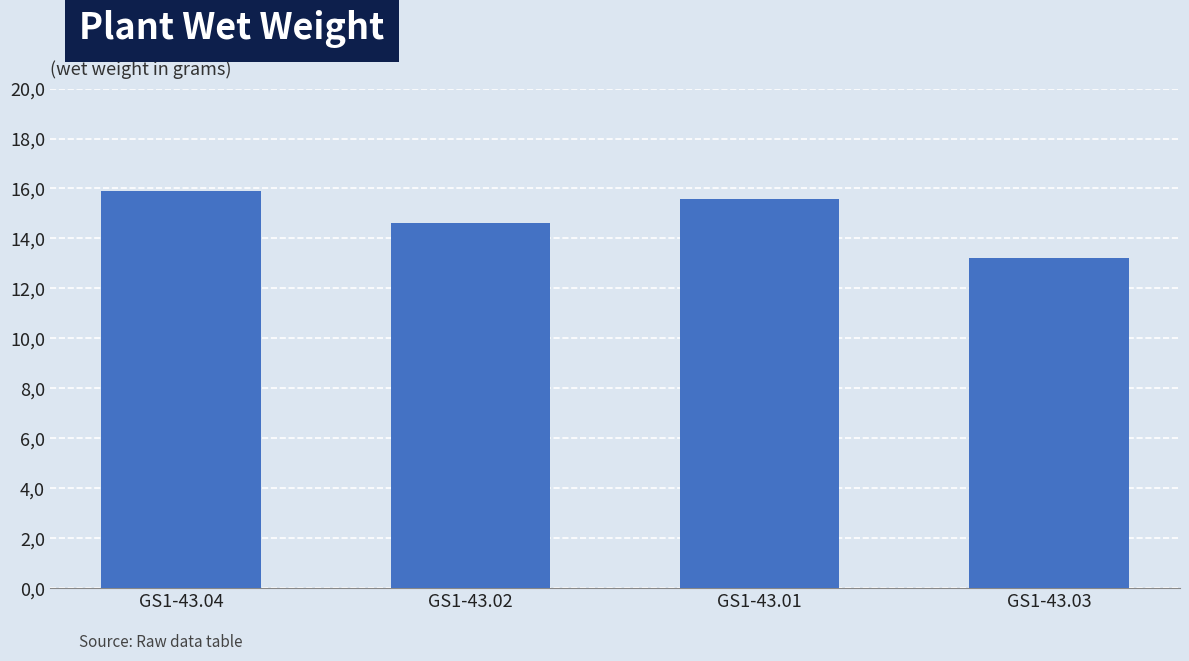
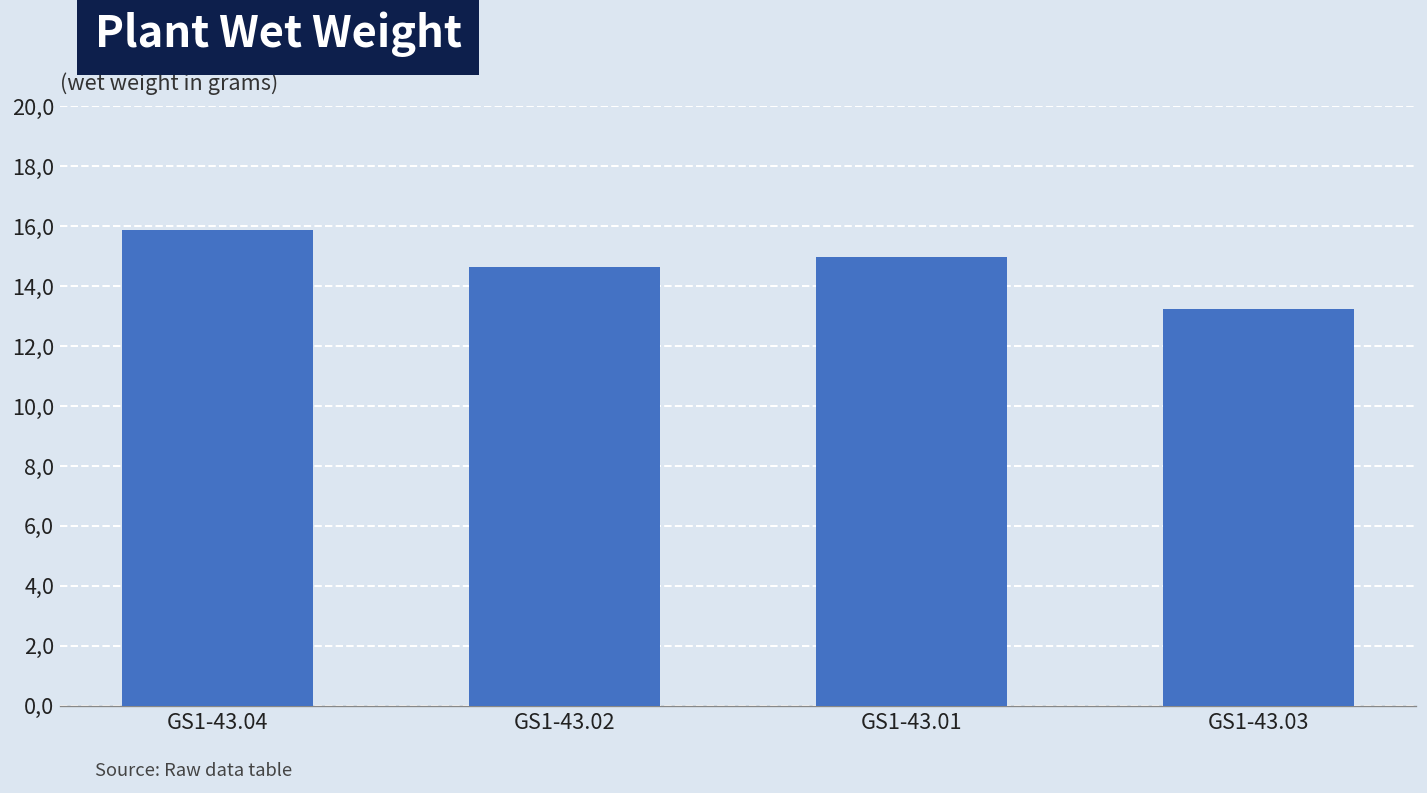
  {
    "GS1-43.04": 159,
    "GS1-43.02": 146,
-   "GS1-43.01": 156,
+   "GS1-43.01": 150,
    "GS1-43.03": 132
  }
